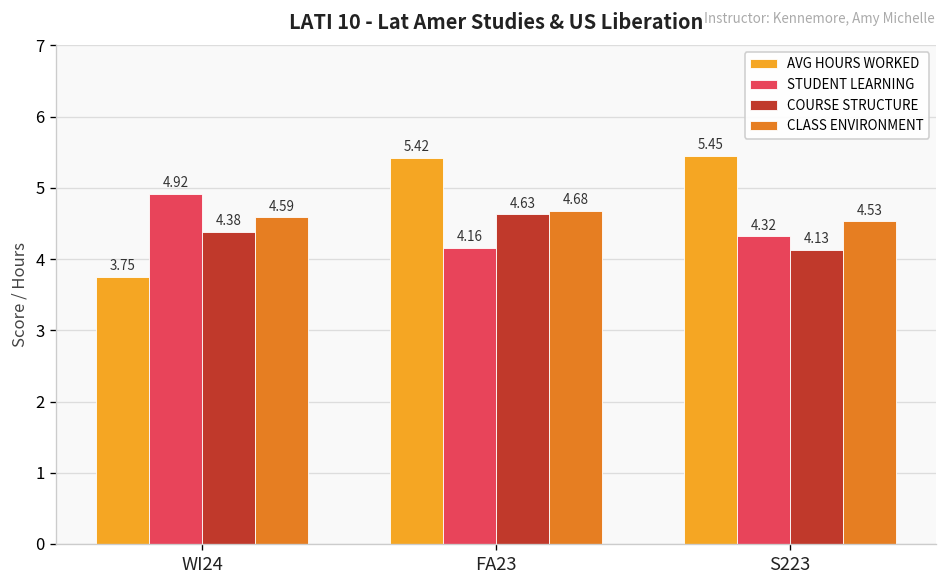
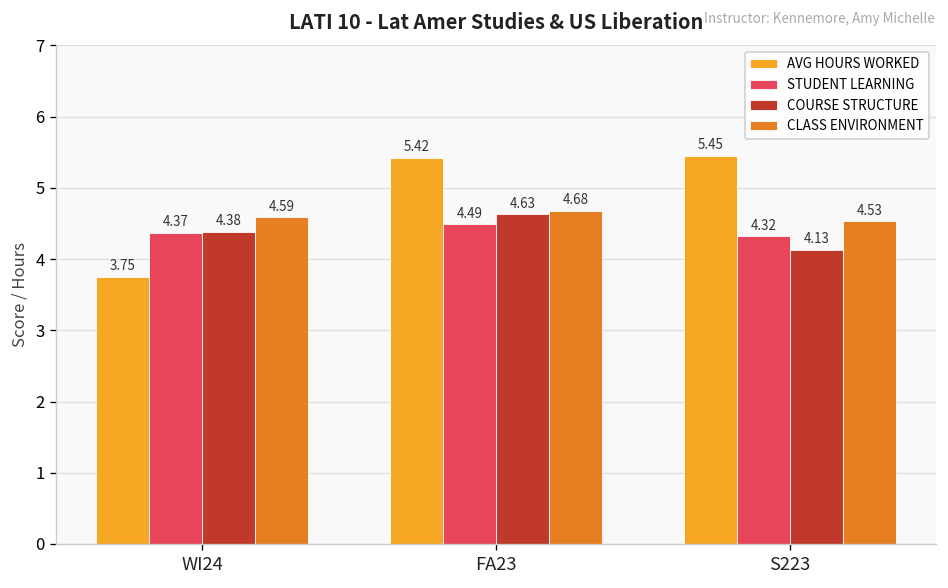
  {
    "STUDENT LEARNING": {
-     "WI24": 4.92,
-     "FA23": 4.16,
+     "WI24": 4.37,
+     "FA23": 4.49,
      "S223": 4.32
    },
    "COURSE STRUCTURE": {
      "WI24": 4.38,
      "FA23": 4.63,
      "S223": 4.13
    }
  }
